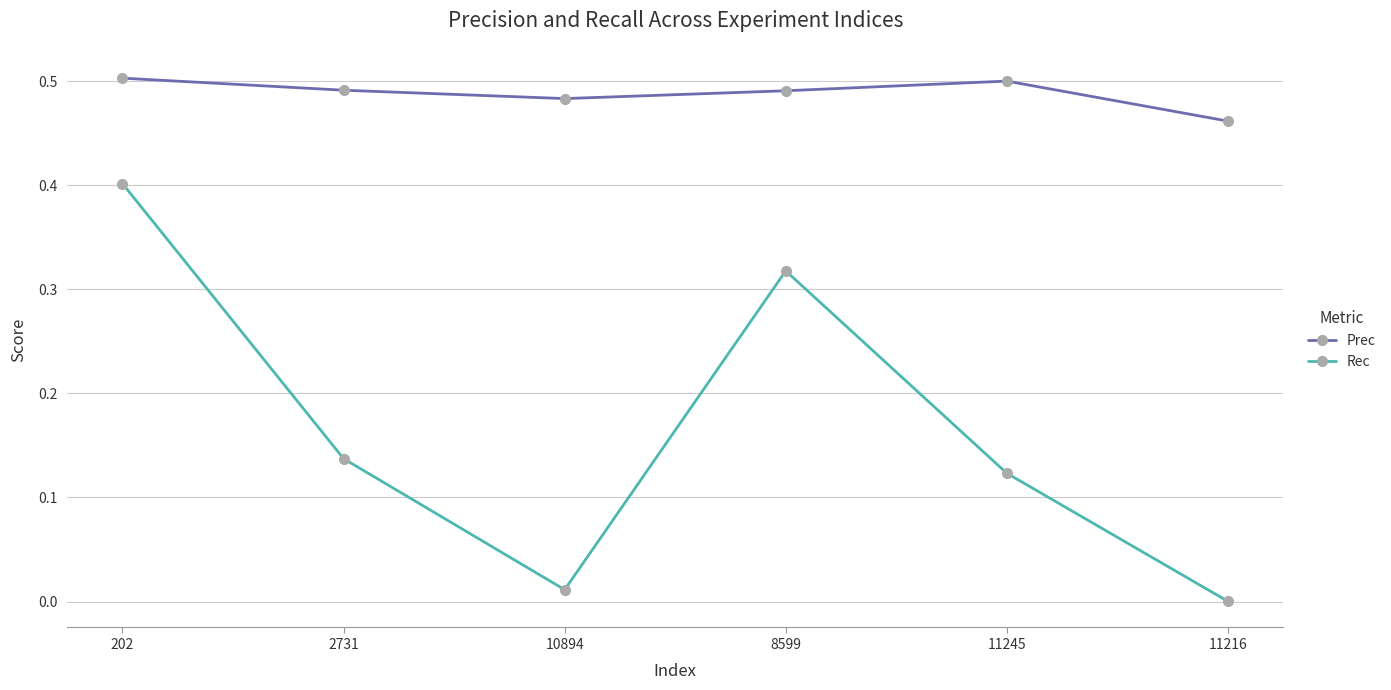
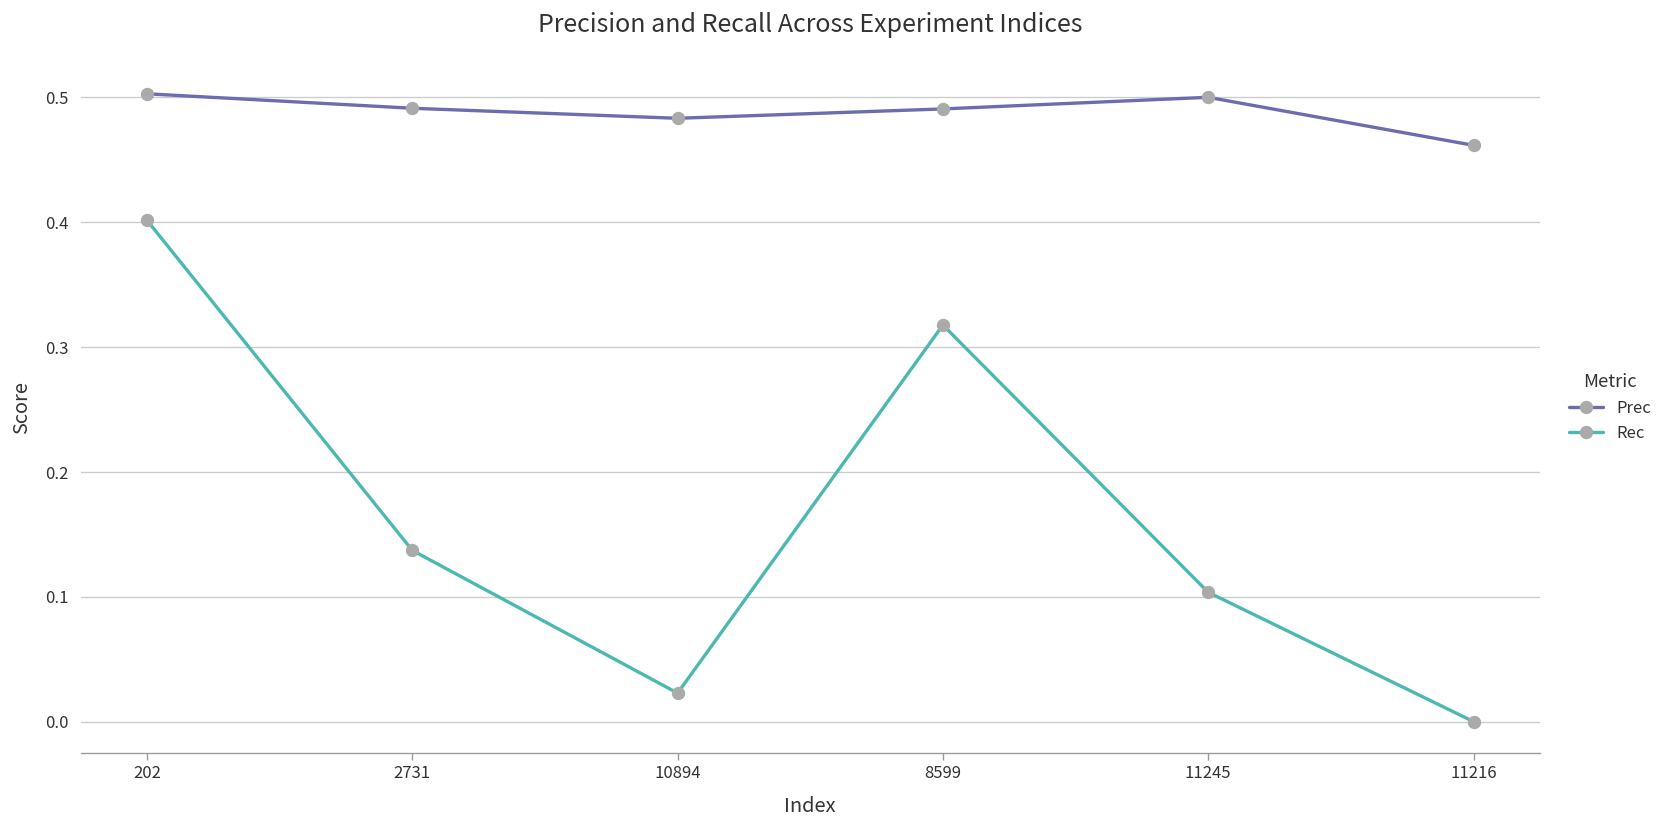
  {
    "Prec": {
      "202": 0.503,
      "2731": 0.491,
      "10894": 0.483,
      "8599": 0.491,
      "11245": 0.500,
      "11216": 0.462
    },
    "Rec": {
      "202": 0.402,
      "2731": 0.137,
-     "10894": 0.011,
+     "10894": 0.023,
      "8599": 0.318,
-     "11245": 0.123,
+     "11245": 0.104,
      "11216": 0.000
    }
  }
